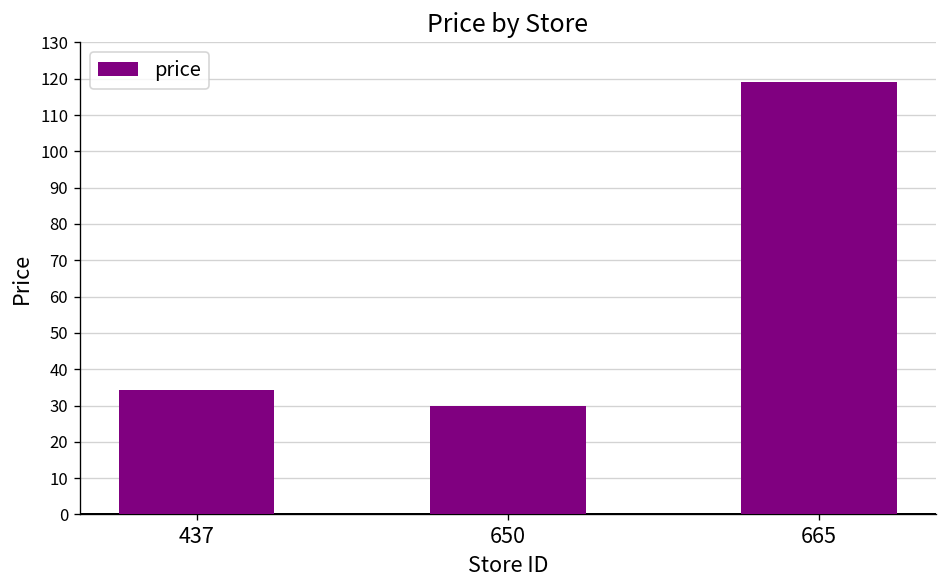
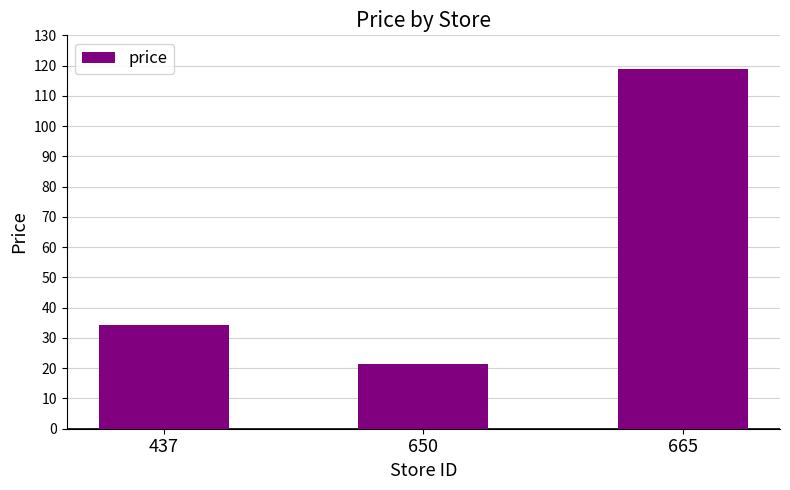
  {
    "437": 34,
-   "650": 30,
+   "650": 21,
    "665": 119
  }
